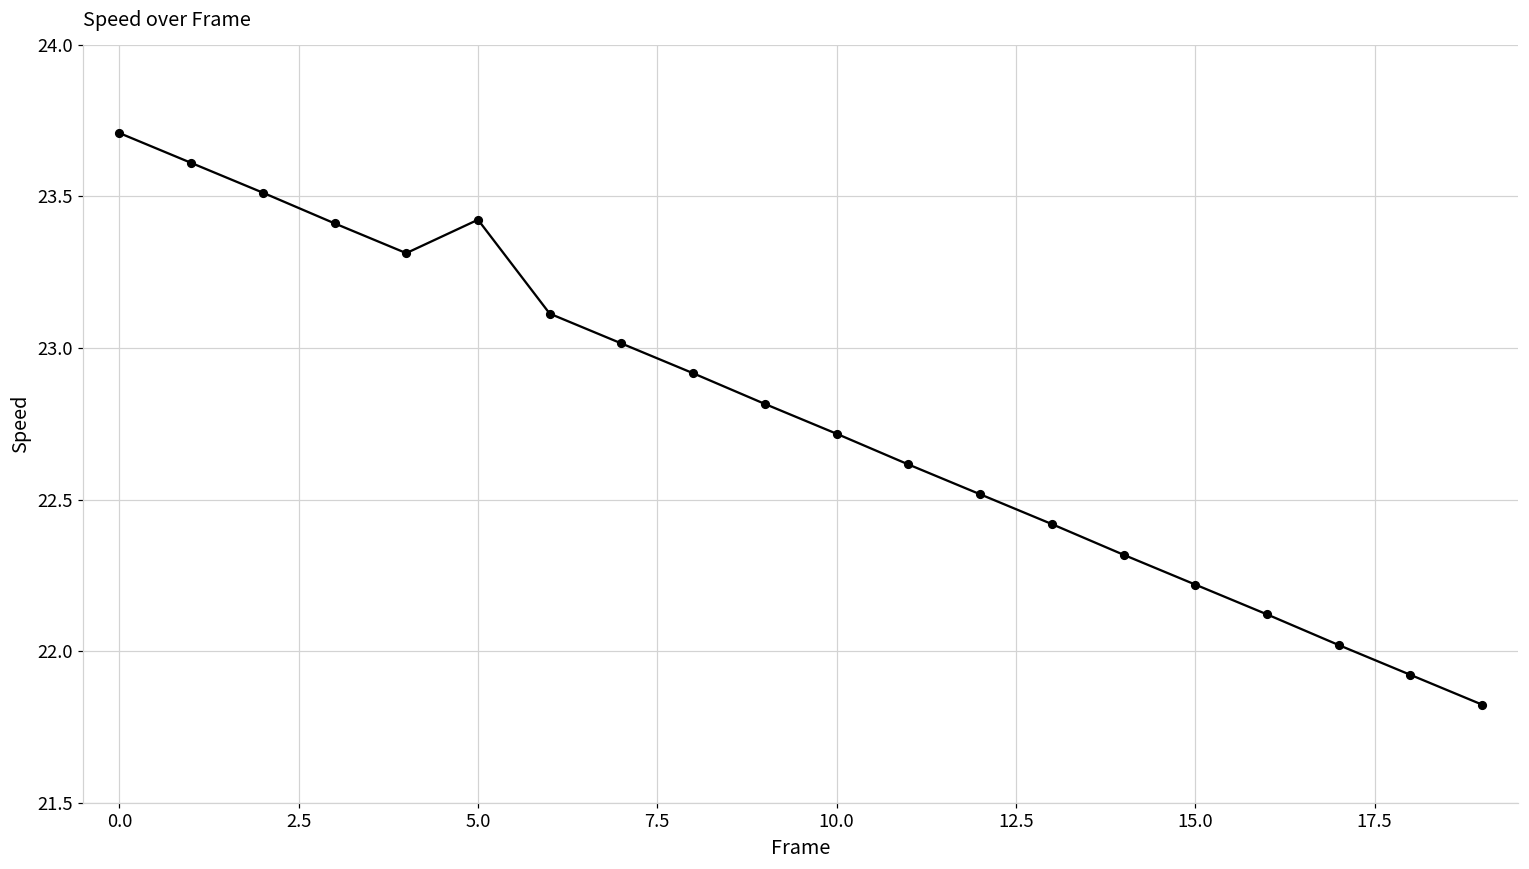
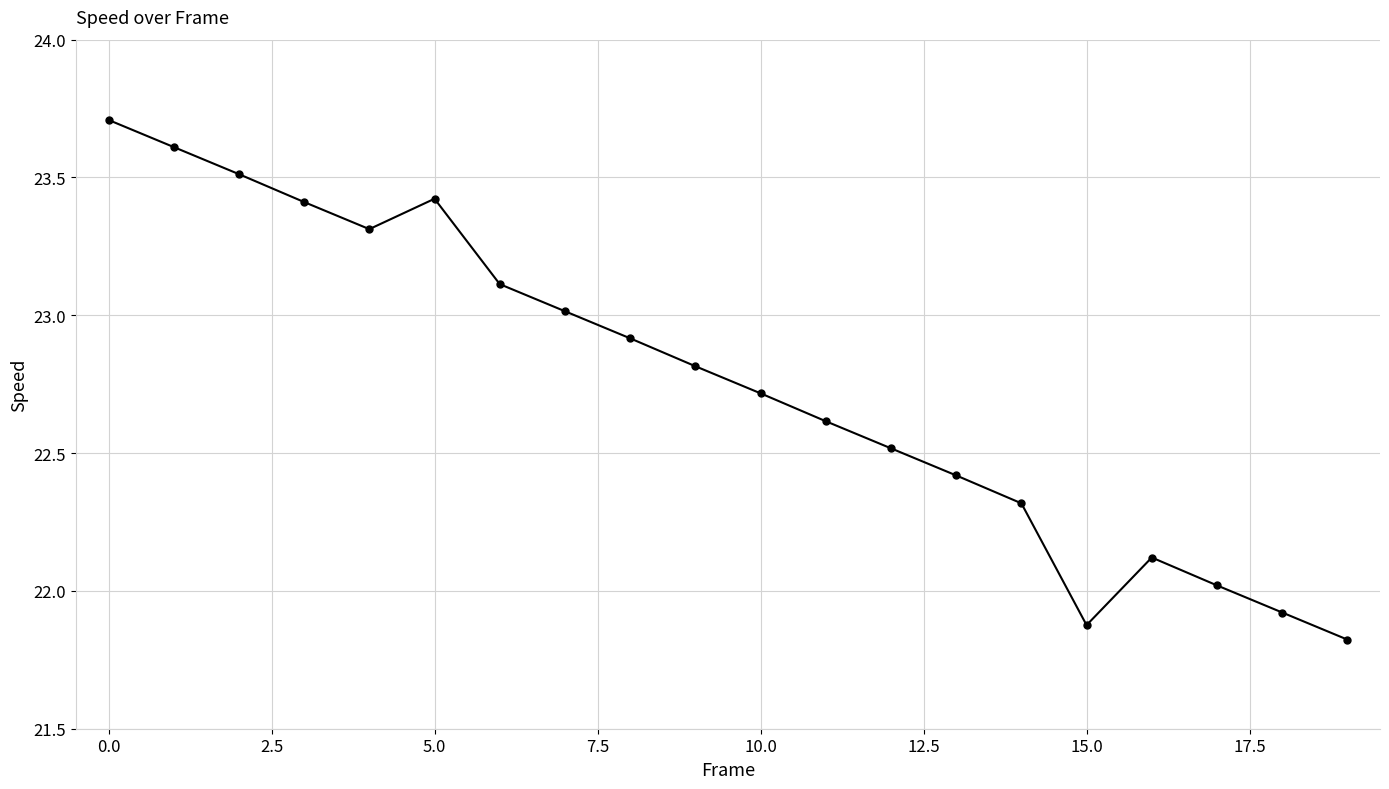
  {
    "0.0": 23.71,
    "5.0": 23.42,
    "10.0": 22.72,
-   "15.0": 22.22
+   "15.0": 21.88
  }
